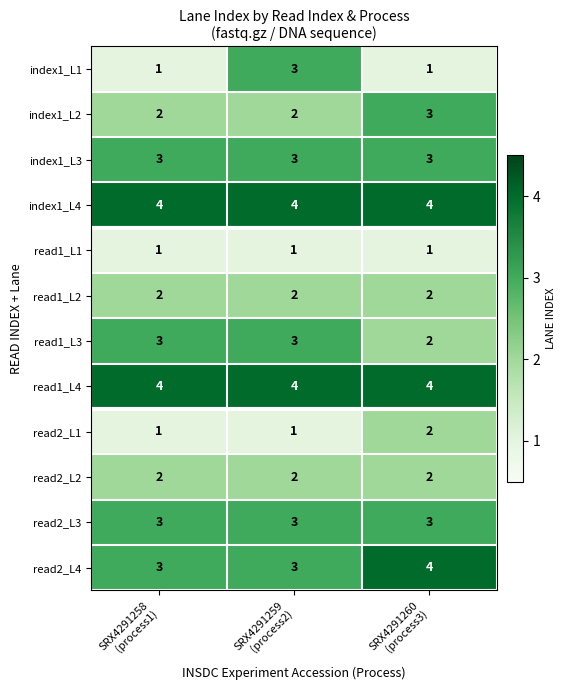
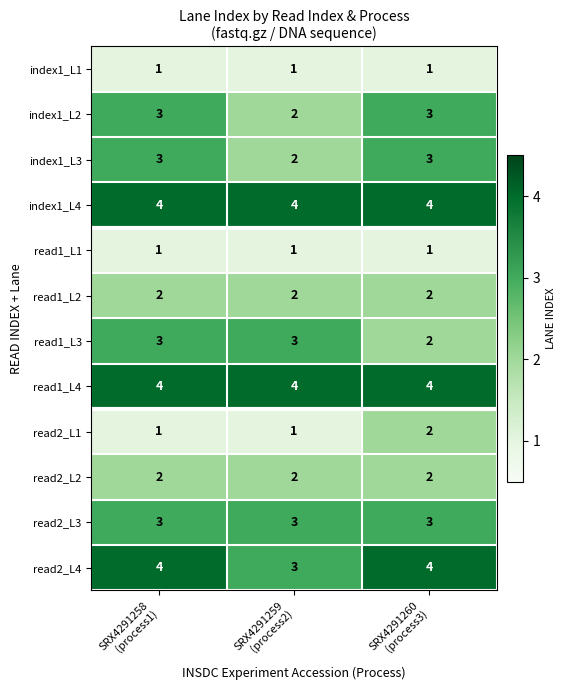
  {
    "index1_L1": {
      "SRX4291258 (process1)": 1,
-     "SRX4291259 (process2)": 3,
+     "SRX4291259 (process2)": 1,
      "SRX4291260 (process3)": 1
    },
    "index1_L2": {
-     "SRX4291258 (process1)": 2,
+     "SRX4291258 (process1)": 3,
      "SRX4291259 (process2)": 2,
      "SRX4291260 (process3)": 3
    },
    "index1_L3": {
      "SRX4291258 (process1)": 3,
-     "SRX4291259 (process2)": 3,
+     "SRX4291259 (process2)": 2,
      "SRX4291260 (process3)": 3
    },
    "index1_L4": {
      "SRX4291258 (process1)": 4,
      "SRX4291259 (process2)": 4,
      "SRX4291260 (process3)": 4
    },
    "read1_L1": {
      "SRX4291258 (process1)": 1,
      "SRX4291259 (process2)": 1,
      "SRX4291260 (process3)": 1
    },
    "read1_L2": {
      "SRX4291258 (process1)": 2,
      "SRX4291259 (process2)": 2,
      "SRX4291260 (process3)": 2
    },
    "read1_L3": {
      "SRX4291258 (process1)": 3,
      "SRX4291259 (process2)": 3,
      "SRX4291260 (process3)": 2
    },
    "read1_L4": {
      "SRX4291258 (process1)": 4,
      "SRX4291259 (process2)": 4,
      "SRX4291260 (process3)": 4
    },
    "read2_L1": {
      "SRX4291258 (process1)": 1,
      "SRX4291259 (process2)": 1,
      "SRX4291260 (process3)": 2
    },
    "read2_L2": {
      "SRX4291258 (process1)": 2,
      "SRX4291259 (process2)": 2,
      "SRX4291260 (process3)": 2
    },
    "read2_L3": {
      "SRX4291258 (process1)": 3,
      "SRX4291259 (process2)": 3,
      "SRX4291260 (process3)": 3
    },
    "read2_L4": {
-     "SRX4291258 (process1)": 3,
+     "SRX4291258 (process1)": 4,
      "SRX4291259 (process2)": 3,
      "SRX4291260 (process3)": 4
    }
  }
